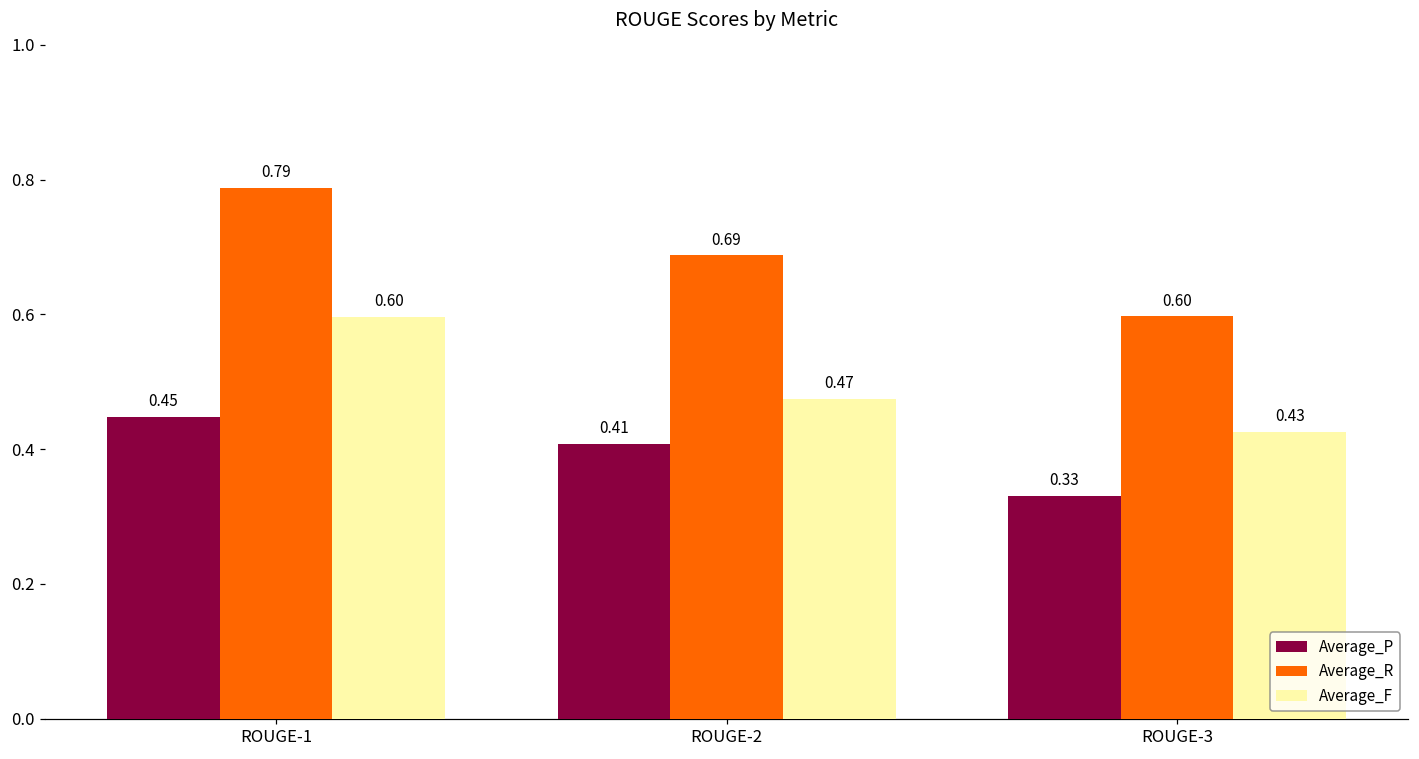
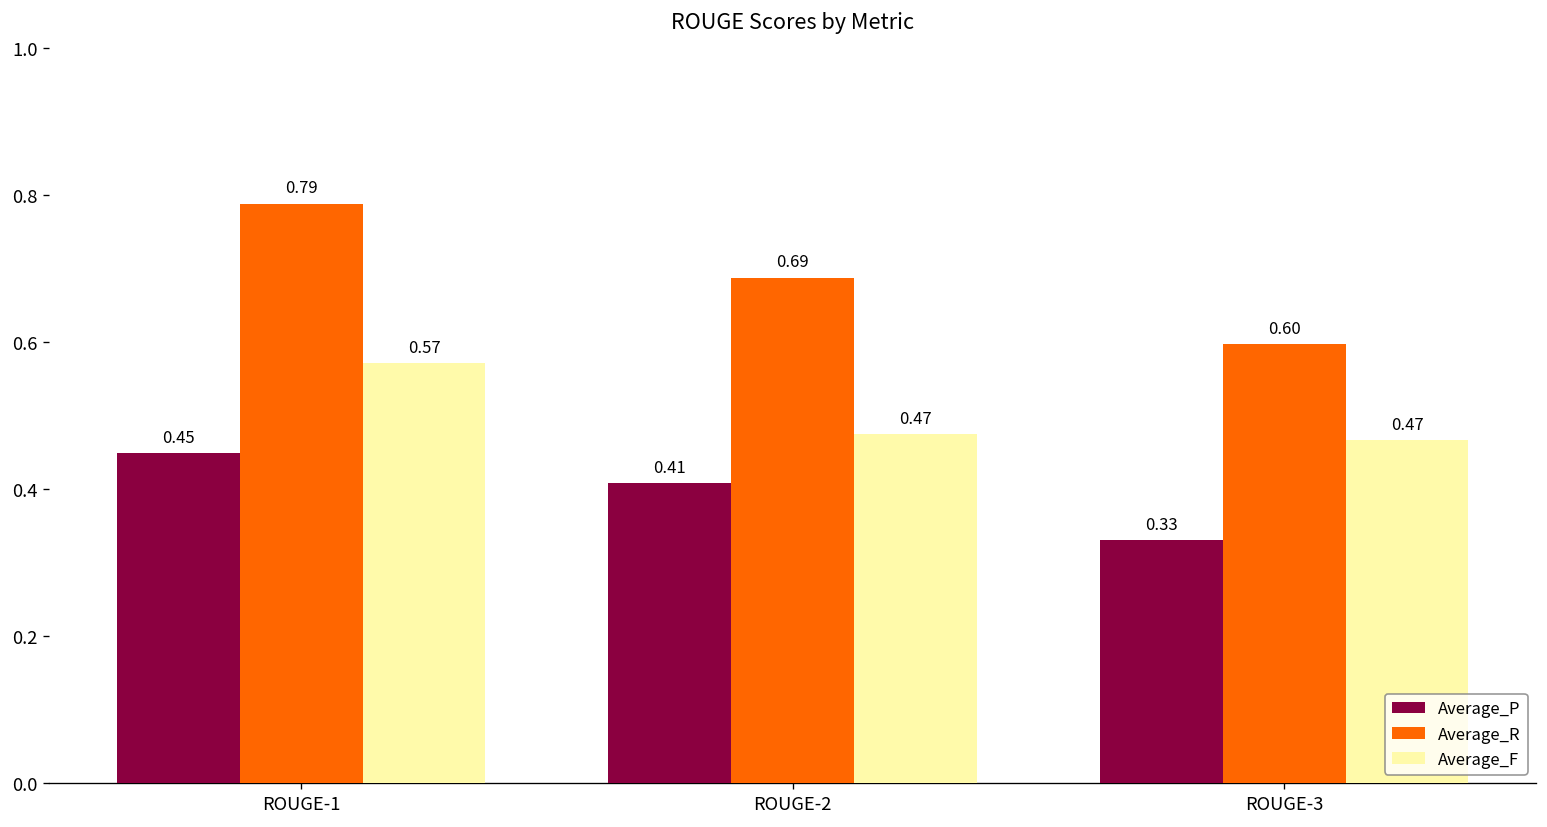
  {
    "Average_P": {
      "ROUGE-1": 0.45,
      "ROUGE-2": 0.41,
      "ROUGE-3": 0.33
    },
    "Average_R": {
      "ROUGE-1": 0.79,
      "ROUGE-2": 0.69,
      "ROUGE-3": 0.60
    },
    "Average_F": {
-     "ROUGE-1": 0.60,
+     "ROUGE-1": 0.57,
      "ROUGE-2": 0.47,
-     "ROUGE-3": 0.43
+     "ROUGE-3": 0.47
    }
  }
